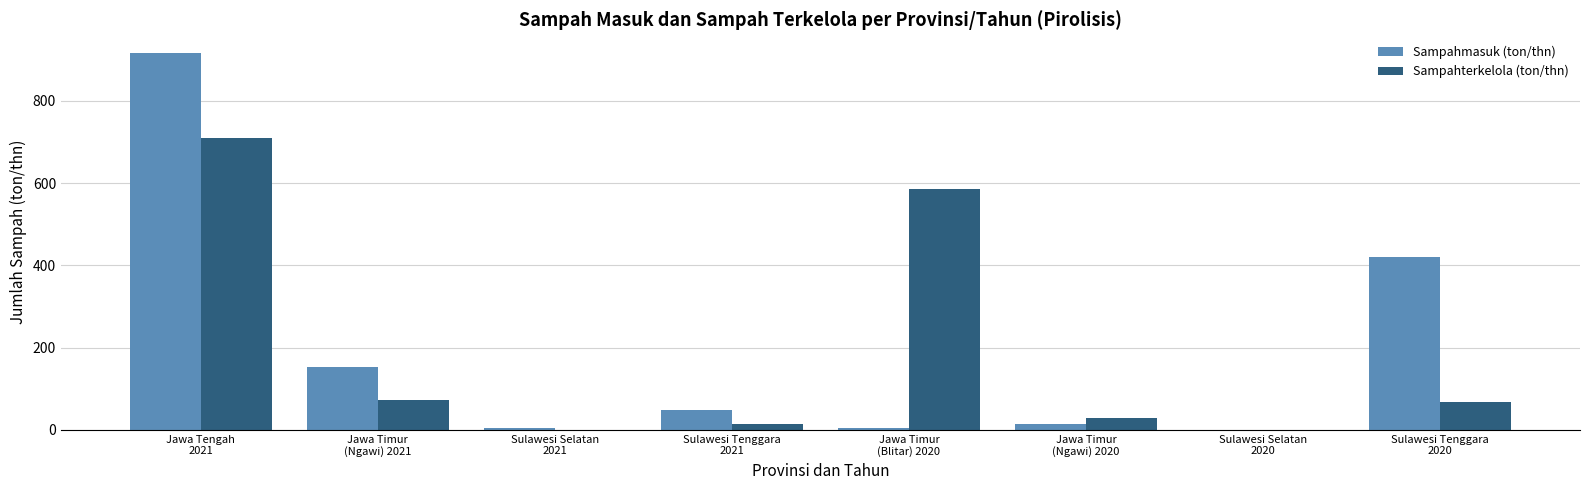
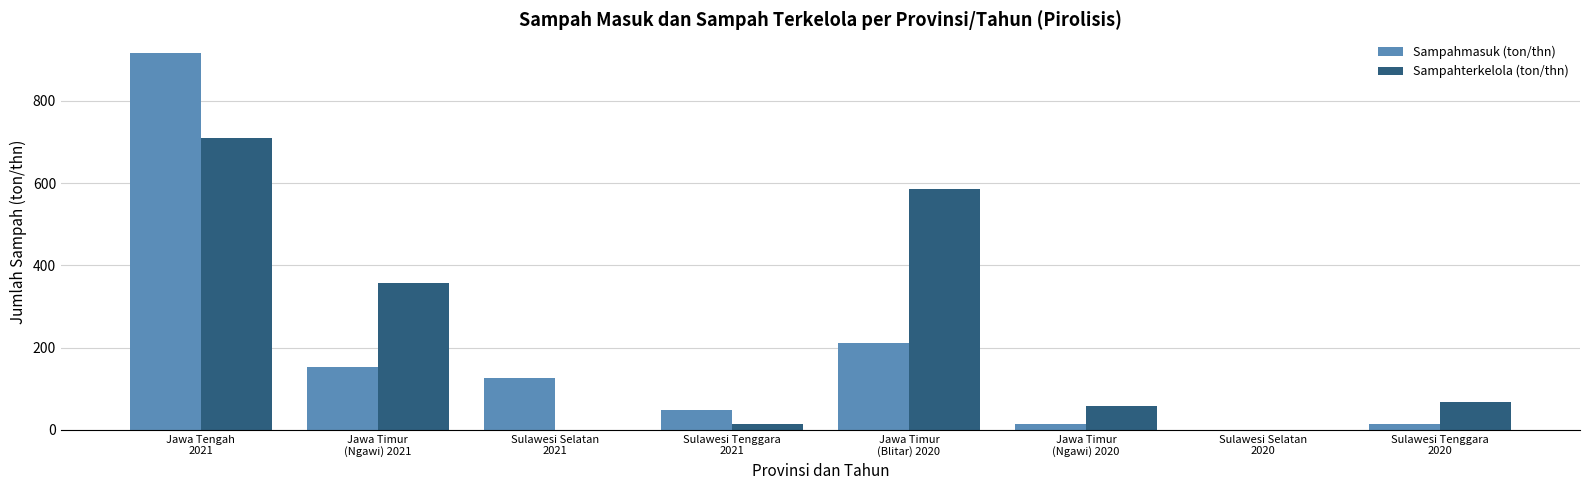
  {
    "Sampahmasuk (ton/thn)": {
      "Jawa Tengah 2021": 920,
      "Jawa Timur (Ngawi) 2021": 150,
-     "Sulawesi Selatan 2021": 0,
+     "Sulawesi Selatan 2021": 130,
      "Sulawesi Tenggara 2021": 50,
-     "Jawa Timur (Blitar) 2020": 0,
+     "Jawa Timur (Blitar) 2020": 210,
      "Jawa Timur (Ngawi) 2020": 10,
      "Sulawesi Selatan 2020": 0,
-     "Sulawesi Tenggara 2020": 420
+     "Sulawesi Tenggara 2020": 10
    },
    "Sampahterkelola (ton/thn)": {
      "Jawa Tengah 2021": 710,
-     "Jawa Timur (Ngawi) 2021": 70,
+     "Jawa Timur (Ngawi) 2021": 360,
      "Sulawesi Selatan 2021": 0,
      "Sulawesi Tenggara 2021": 10,
      "Jawa Timur (Blitar) 2020": 590,
-     "Jawa Timur (Ngawi) 2020": 30,
+     "Jawa Timur (Ngawi) 2020": 60,
      "Sulawesi Selatan 2020": 0,
      "Sulawesi Tenggara 2020": 70
    }
  }
